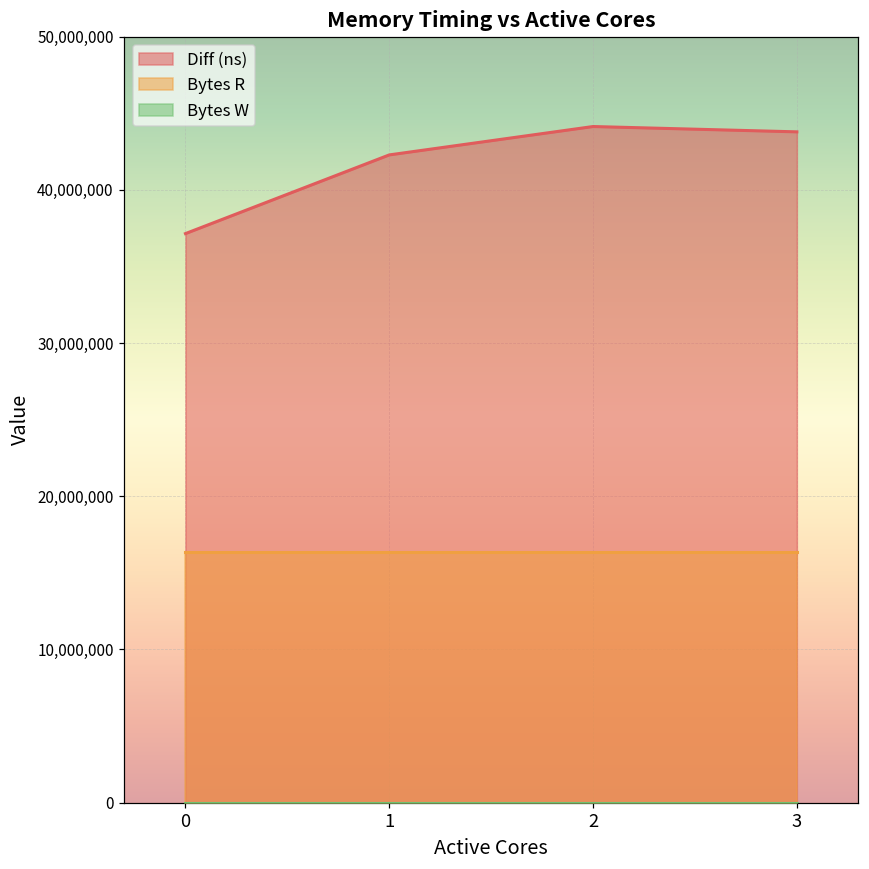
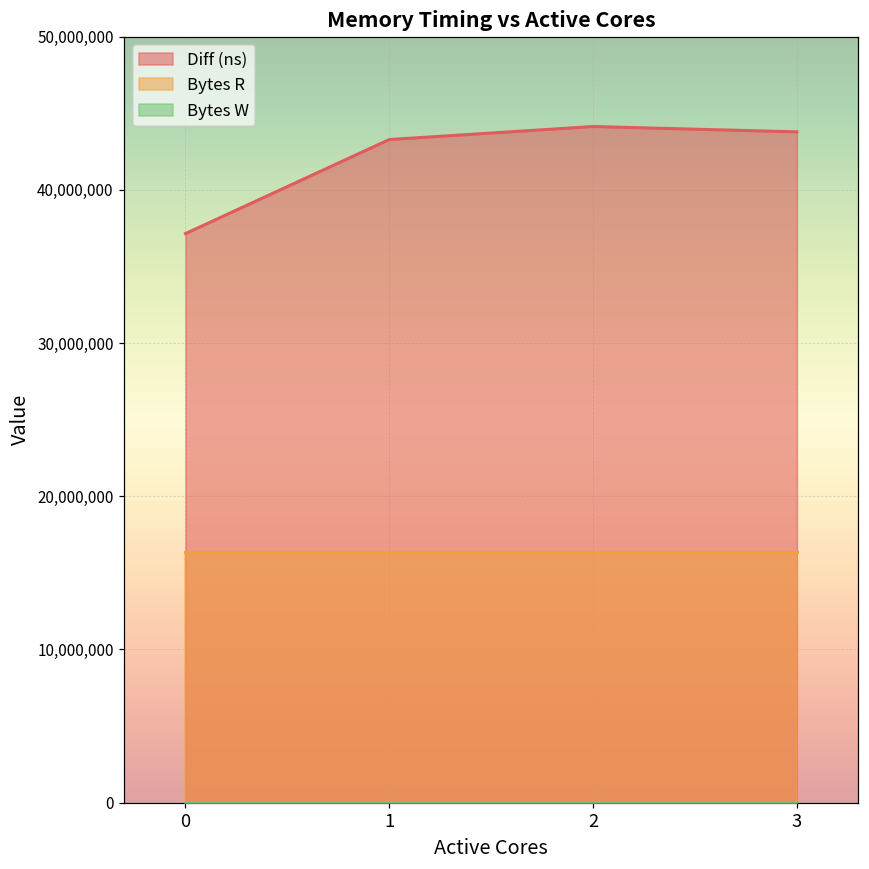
  {
    "Diff (ns)": {
      "0": "37,100,000",
-     "1": "42,300,000",
+     "1": "43,300,000",
      "2": "44,100,000",
      "3": "43,800,000"
    },
    "Bytes R": {
      "0": "16,400,000",
      "1": "16,400,000",
      "2": "16,400,000",
      "3": "16,400,000"
    },
    "Bytes W": {
      "0": "0",
      "1": "0",
      "2": "0",
      "3": "0"
    }
  }
